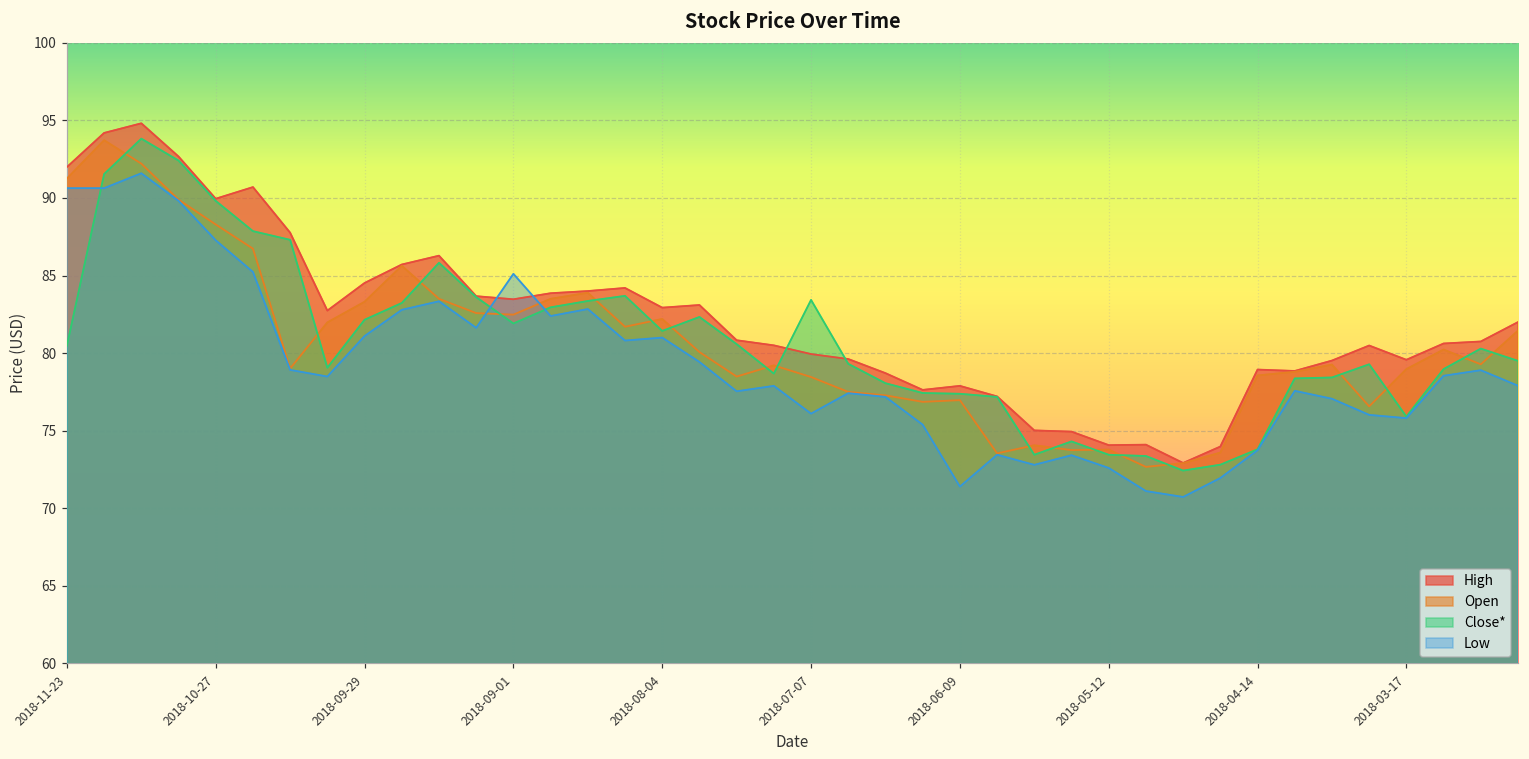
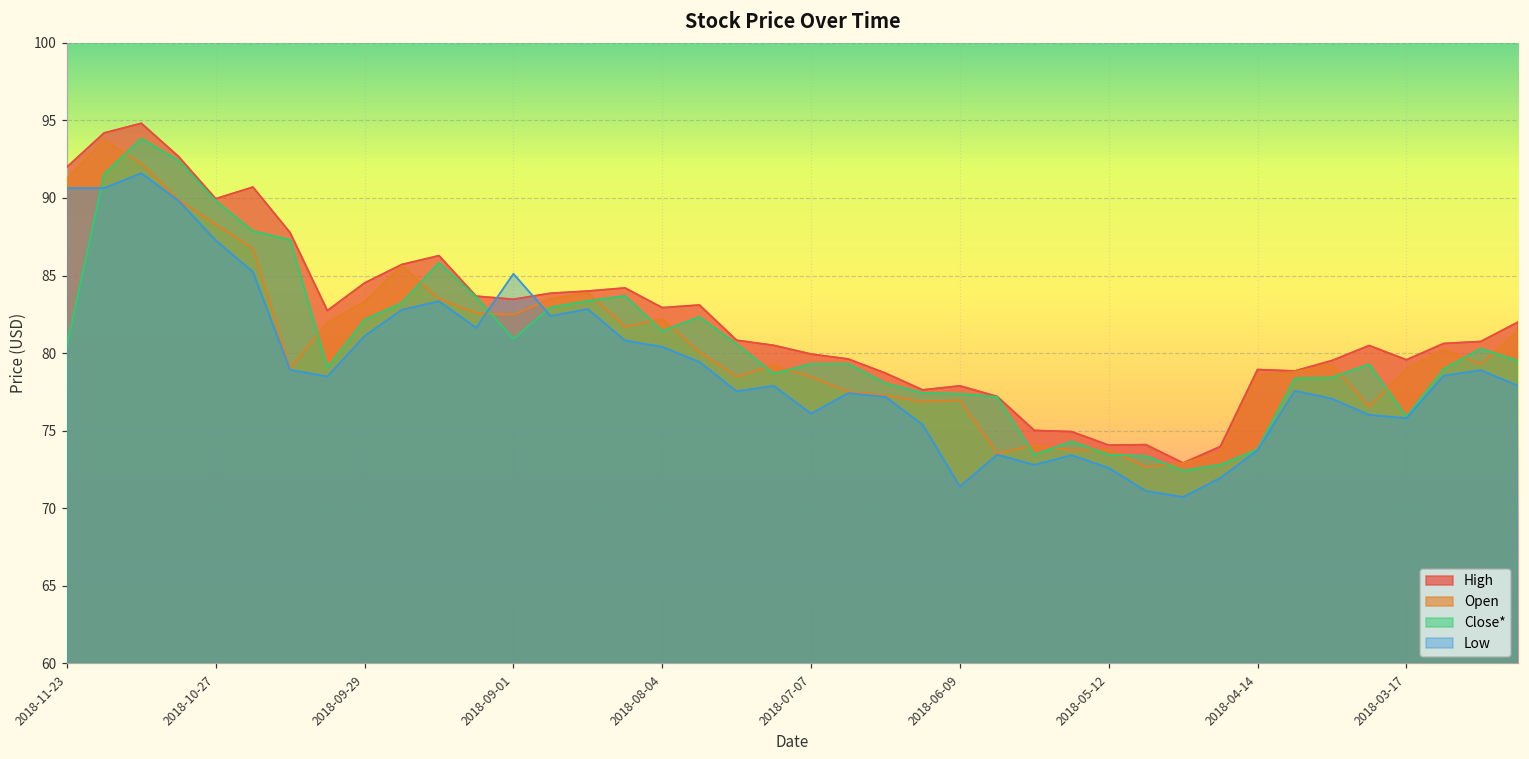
  {
    "Close*": {
      "2018-11-23": 80.5,
      "2018-09-29": 82.2,
-     "2018-09-01": 81.9,
+     "2018-09-01": 80.9,
      "2018-08-04": 81.4,
-     "2018-07-07": 83.4,
+     "2018-07-07": 79.3,
      "2018-06-09": 77.4,
      "2018-05-12": 73.5
    },
    "Low": {
      "2018-11-23": 90.6,
      "2018-10-27": 87.3,
      "2018-09-29": 81.1,
      "2018-09-01": 85.1,
-     "2018-08-04": 81.0,
+     "2018-08-04": 80.4,
      "2018-07-07": 76.1,
      "2018-06-09": 71.4,
      "2018-05-12": 72.6
    }
  }
